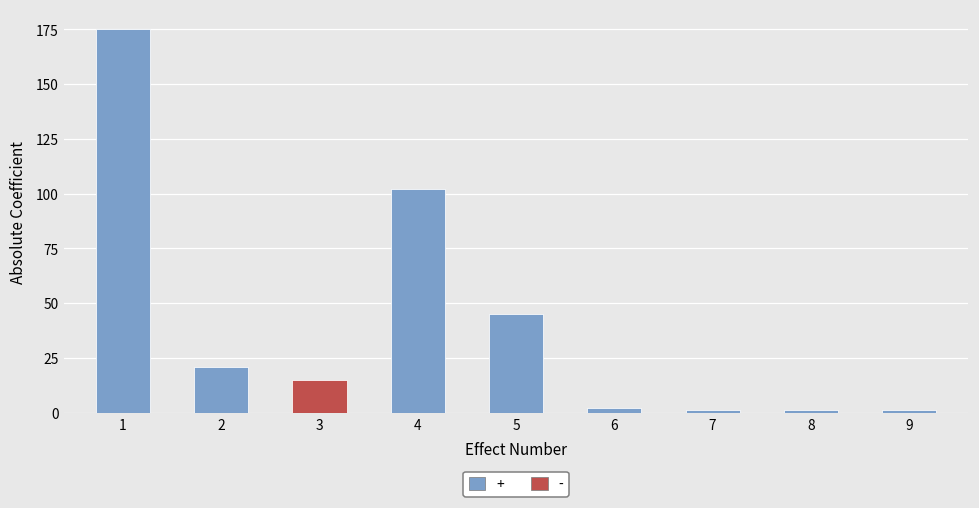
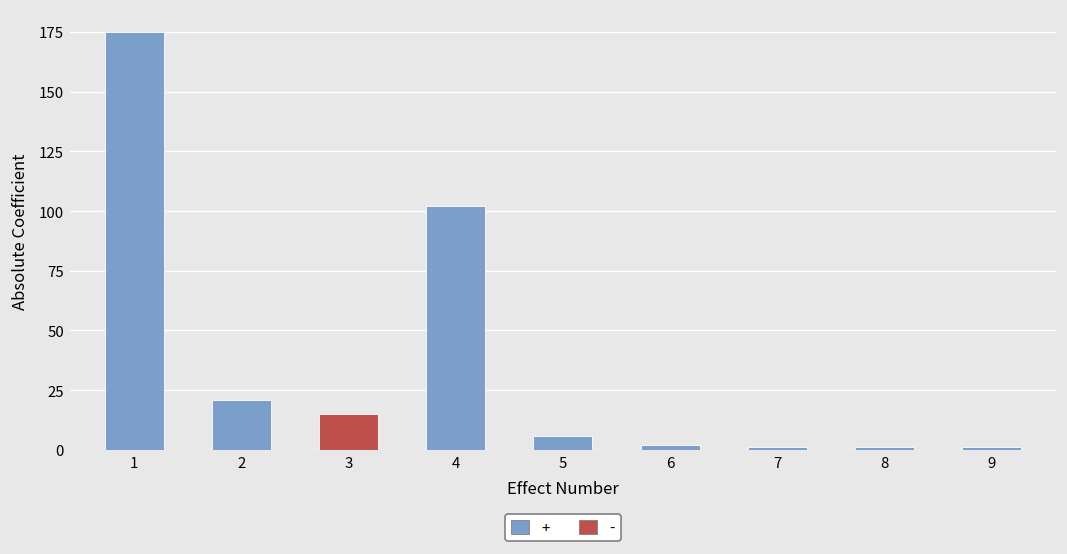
  {
    "+": {
      "1": 175,
      "2": 21,
      "3": 0,
      "4": 102,
-     "5": 45,
+     "5": 6,
      "6": 2
    },
    "-": {
      "1": 0,
      "2": 0,
      "3": 15,
      "4": 0,
      "5": 0,
      "6": 0,
      "7": 0,
      "8": 0,
      "9": 0
    }
  }
